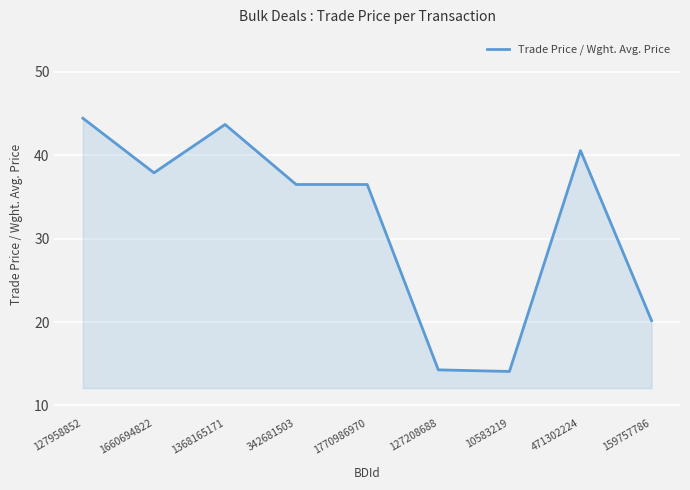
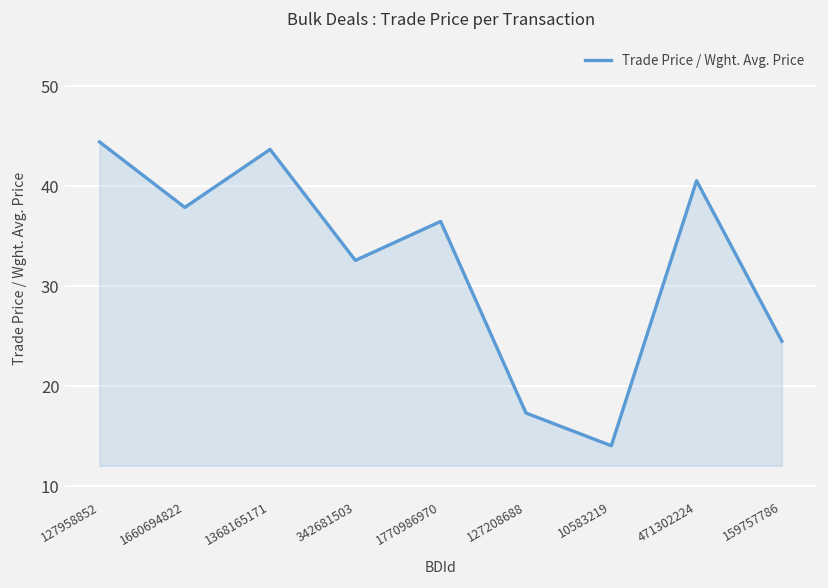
  {
    "127958852": 44,
    "1660694822": 38,
    "1368165171": 44,
-   "342681503": 37,
+   "342681503": 33,
    "1770986970": 37,
-   "127208688": 14,
+   "127208688": 17,
    "10583219": 14,
    "471302224": 41,
-   "159757786": 20
+   "159757786": 25
  }
